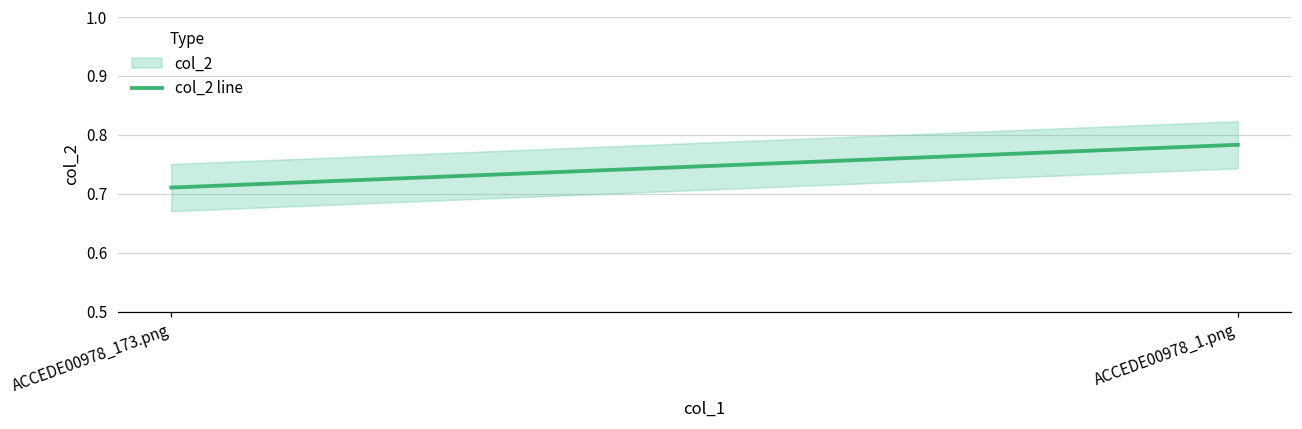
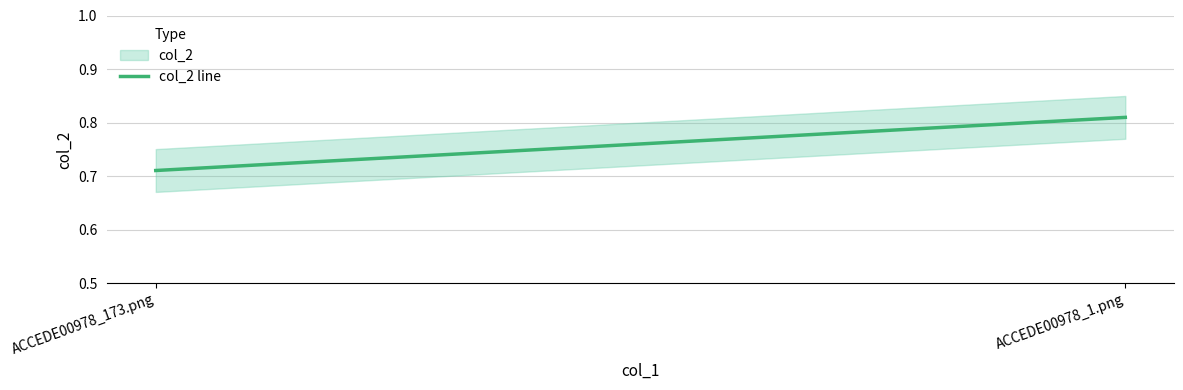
  {
    "col_2 line": {
      "ACCEDE00978_173.png": 0.71,
-     "ACCEDE00978_1.png": 0.78
+     "ACCEDE00978_1.png": 0.81
    }
  }
